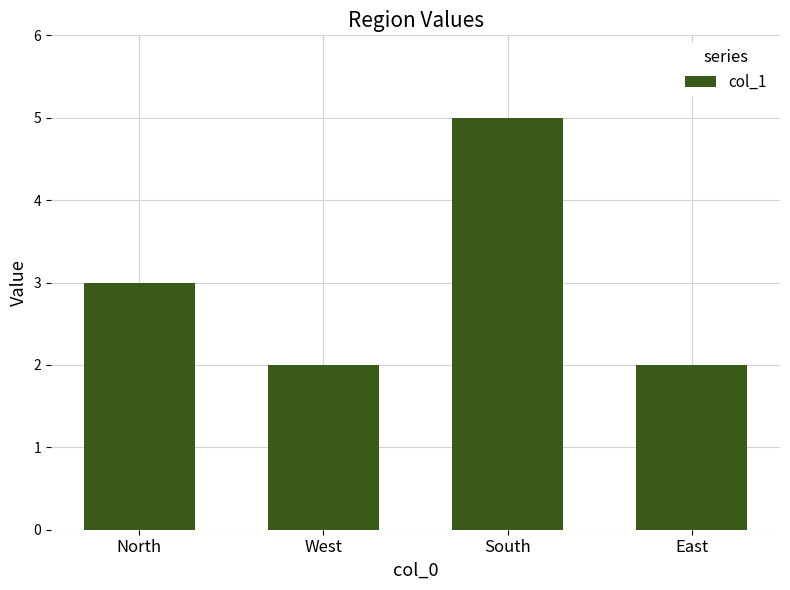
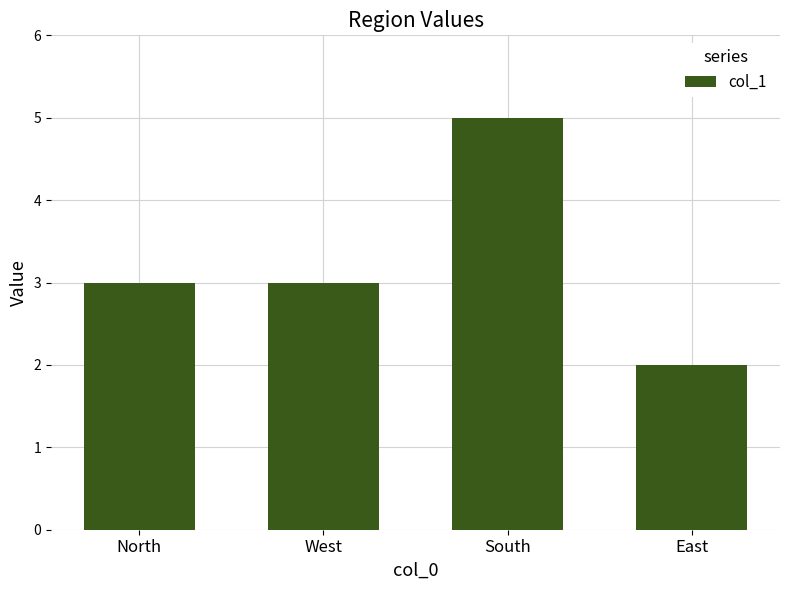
  {
    "North": 3,
-   "West": 2,
+   "West": 3,
    "South": 5,
    "East": 2
  }
